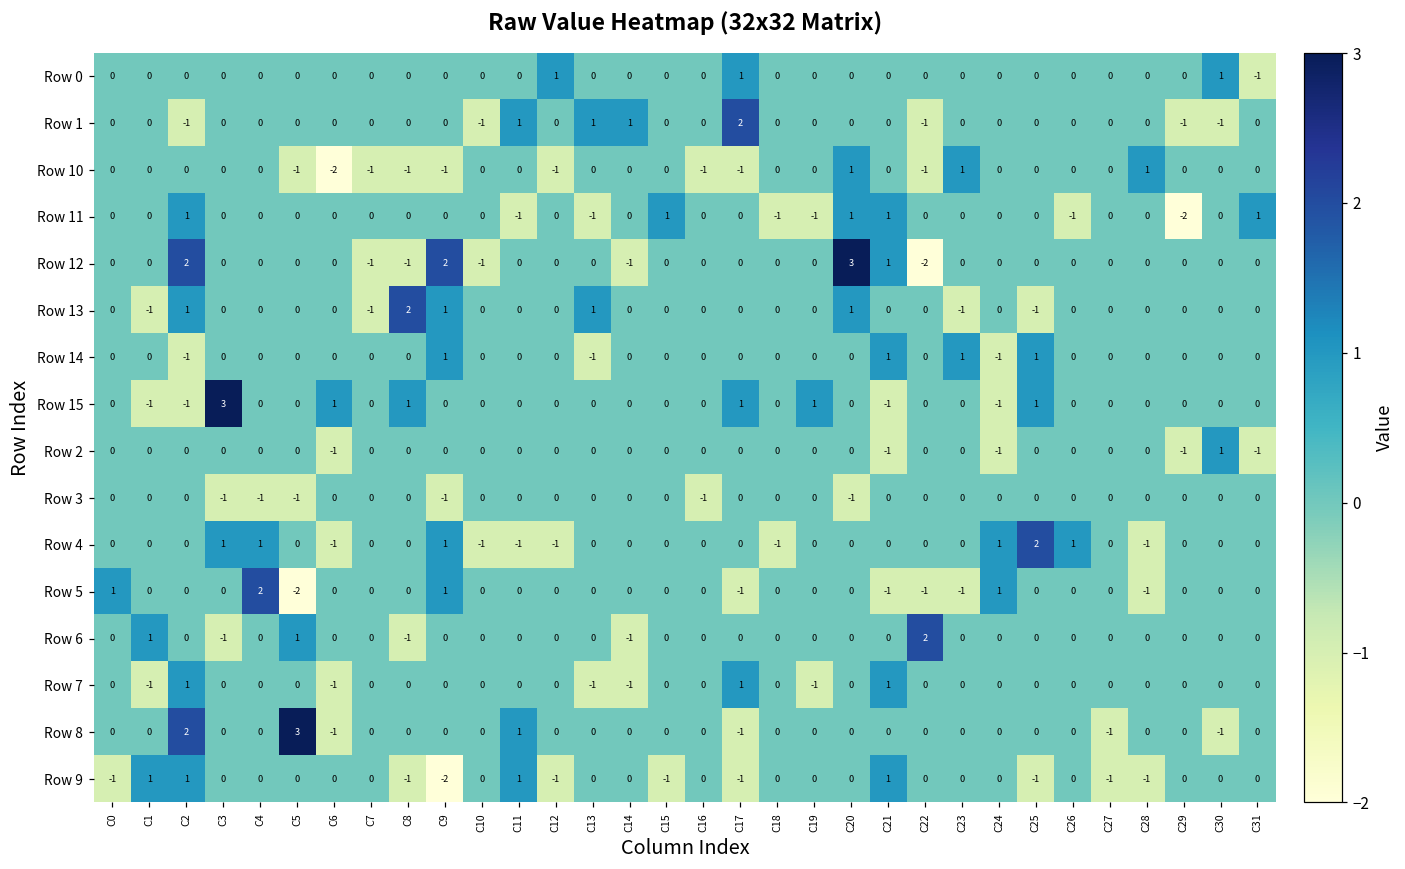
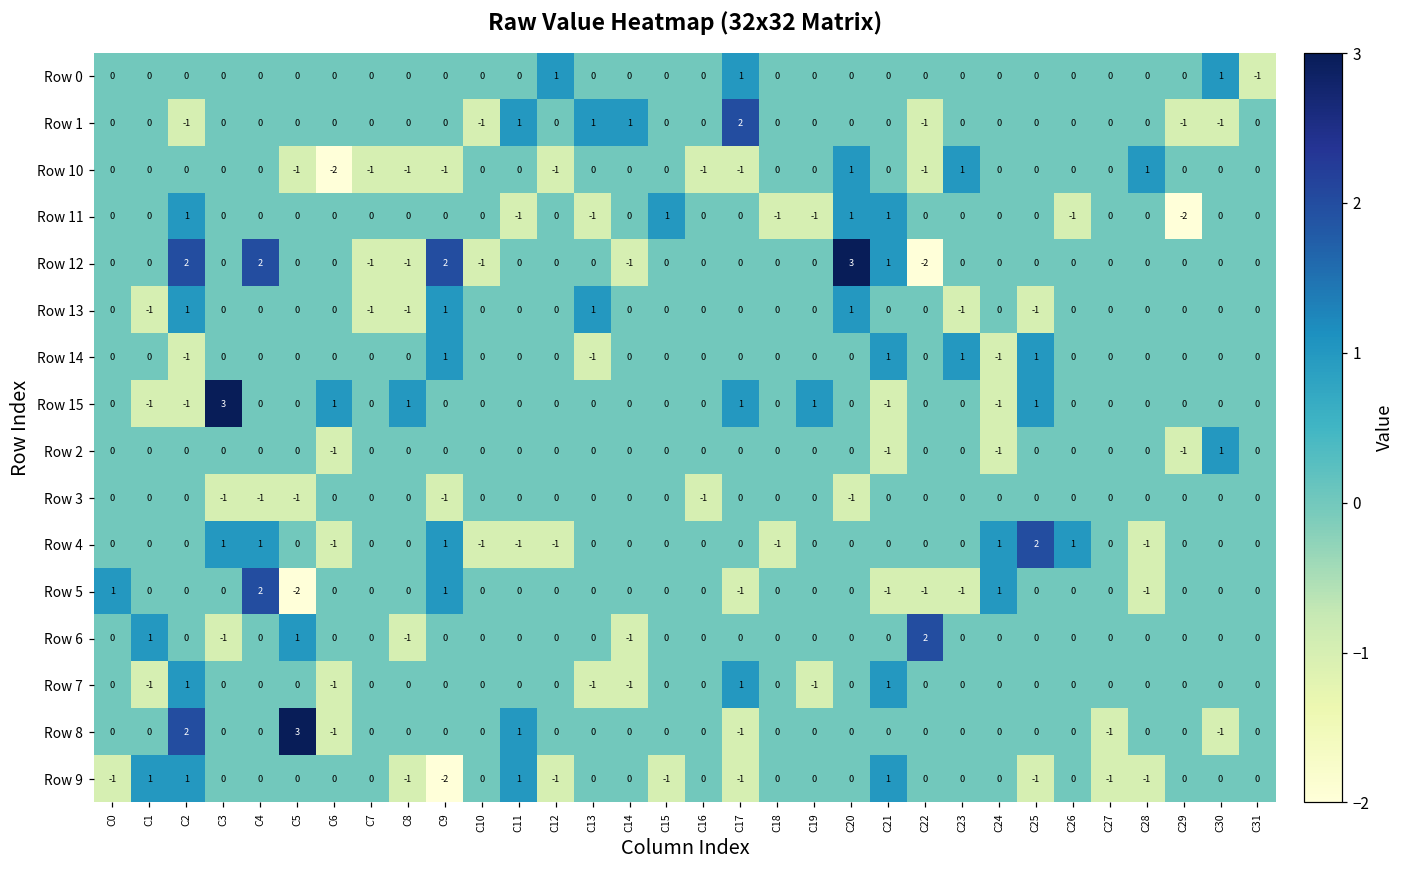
  {
    "Row 11": {
      "C0": 0,
      "C1": 0,
      "C2": 1,
      "C3": 0,
      "C4": 0,
      "C5": 0,
      "C6": 0,
      "C7": 0,
      "C8": 0,
      "C9": 0,
      "C10": 0,
      "C11": -1,
      "C12": 0,
      "C13": -1,
      "C14": 0,
      "C15": 1,
      "C16": 0,
      "C17": 0,
      "C18": -1,
      "C19": -1,
      "C20": 1,
      "C21": 1,
      "C22": 0,
      "C23": 0,
      "C24": 0,
      "C25": 0,
      "C26": -1,
      "C27": 0,
      "C28": 0,
      "C29": -2,
      "C30": 0,
-     "C31": 1
+     "C31": 0
    },
    "Row 12": {
      "C0": 0,
      "C1": 0,
      "C2": 2,
      "C3": 0,
-     "C4": 0,
+     "C4": 2,
      "C5": 0,
      "C6": 0,
      "C7": -1,
      "C8": -1,
      "C9": 2,
      "C10": -1,
      "C11": 0,
      "C12": 0,
      "C13": 0,
      "C14": -1,
      "C15": 0,
      "C16": 0,
      "C17": 0,
      "C18": 0,
      "C19": 0,
      "C20": 3,
      "C21": 1,
      "C22": -2,
      "C23": 0,
      "C24": 0,
      "C25": 0,
      "C26": 0,
      "C27": 0,
      "C28": 0,
      "C29": 0,
      "C30": 0,
      "C31": 0
    },
    "Row 13": {
      "C0": 0,
      "C1": -1,
      "C2": 1,
      "C3": 0,
      "C4": 0,
      "C5": 0,
      "C6": 0,
      "C7": -1,
-     "C8": 2,
+     "C8": -1,
      "C9": 1,
      "C10": 0,
      "C11": 0,
      "C12": 0,
      "C13": 1,
      "C14": 0,
      "C15": 0,
      "C16": 0,
      "C17": 0,
      "C18": 0,
      "C19": 0,
      "C20": 1,
      "C21": 0,
      "C22": 0,
      "C23": -1,
      "C24": 0,
      "C25": -1,
      "C26": 0,
      "C27": 0,
      "C28": 0,
      "C29": 0,
      "C30": 0,
      "C31": 0
    },
    "Row 2": {
      "C0": 0,
      "C1": 0,
      "C2": 0,
      "C3": 0,
      "C4": 0,
      "C5": 0,
      "C6": -1,
      "C7": 0,
      "C8": 0,
      "C9": 0,
      "C10": 0,
      "C11": 0,
      "C12": 0,
      "C13": 0,
      "C14": 0,
      "C15": 0,
      "C16": 0,
      "C17": 0,
      "C18": 0,
      "C19": 0,
      "C20": 0,
      "C21": -1,
      "C22": 0,
      "C23": 0,
      "C24": -1,
      "C25": 0,
      "C26": 0,
      "C27": 0,
      "C28": 0,
      "C29": -1,
      "C30": 1,
-     "C31": -1
+     "C31": 0
    }
  }
